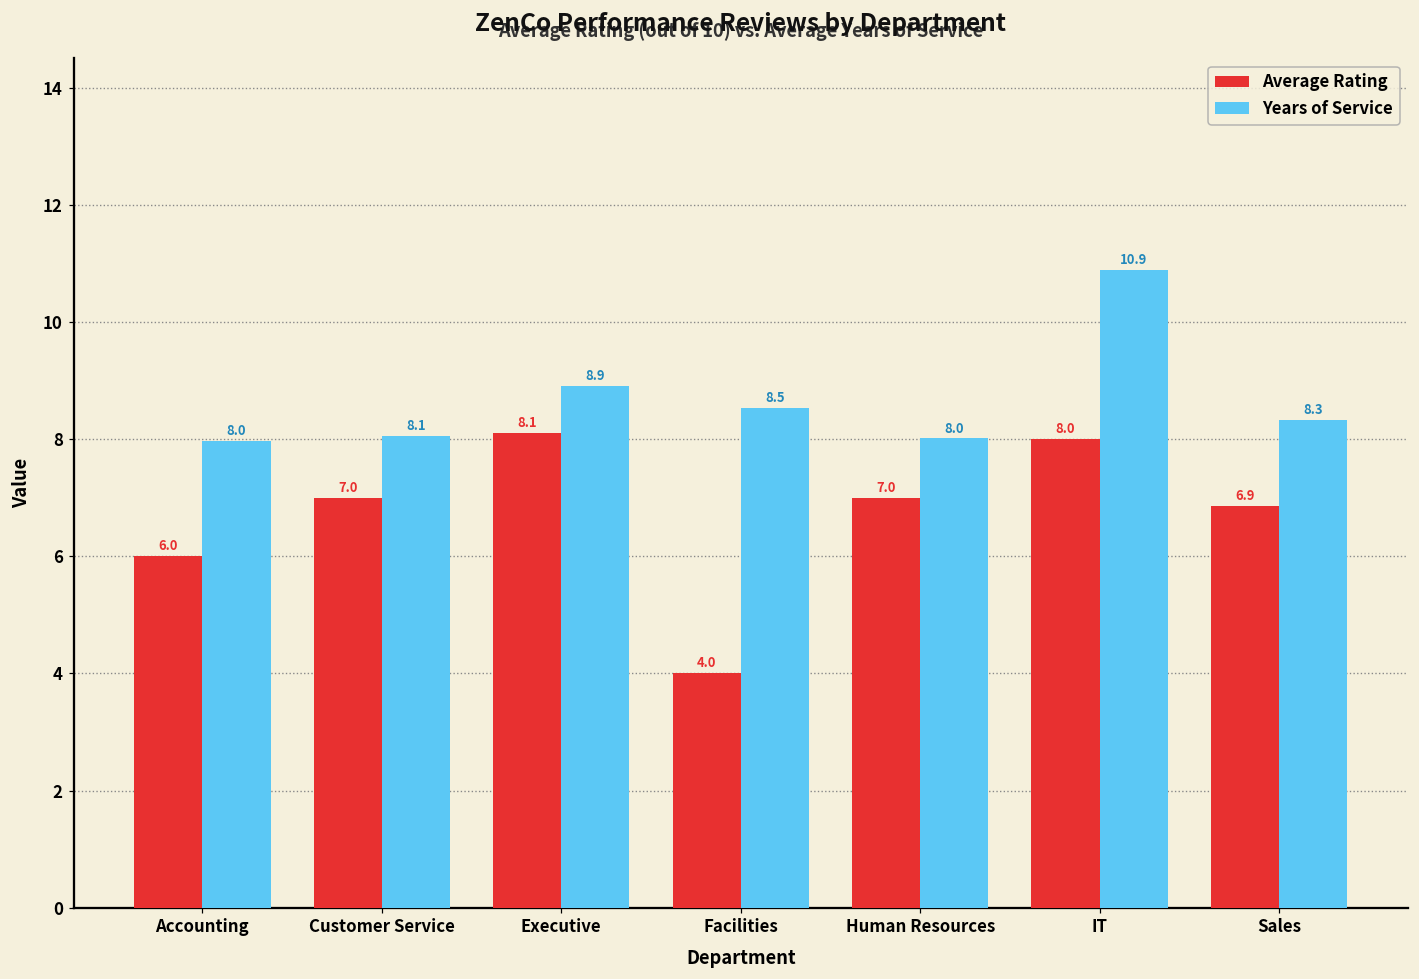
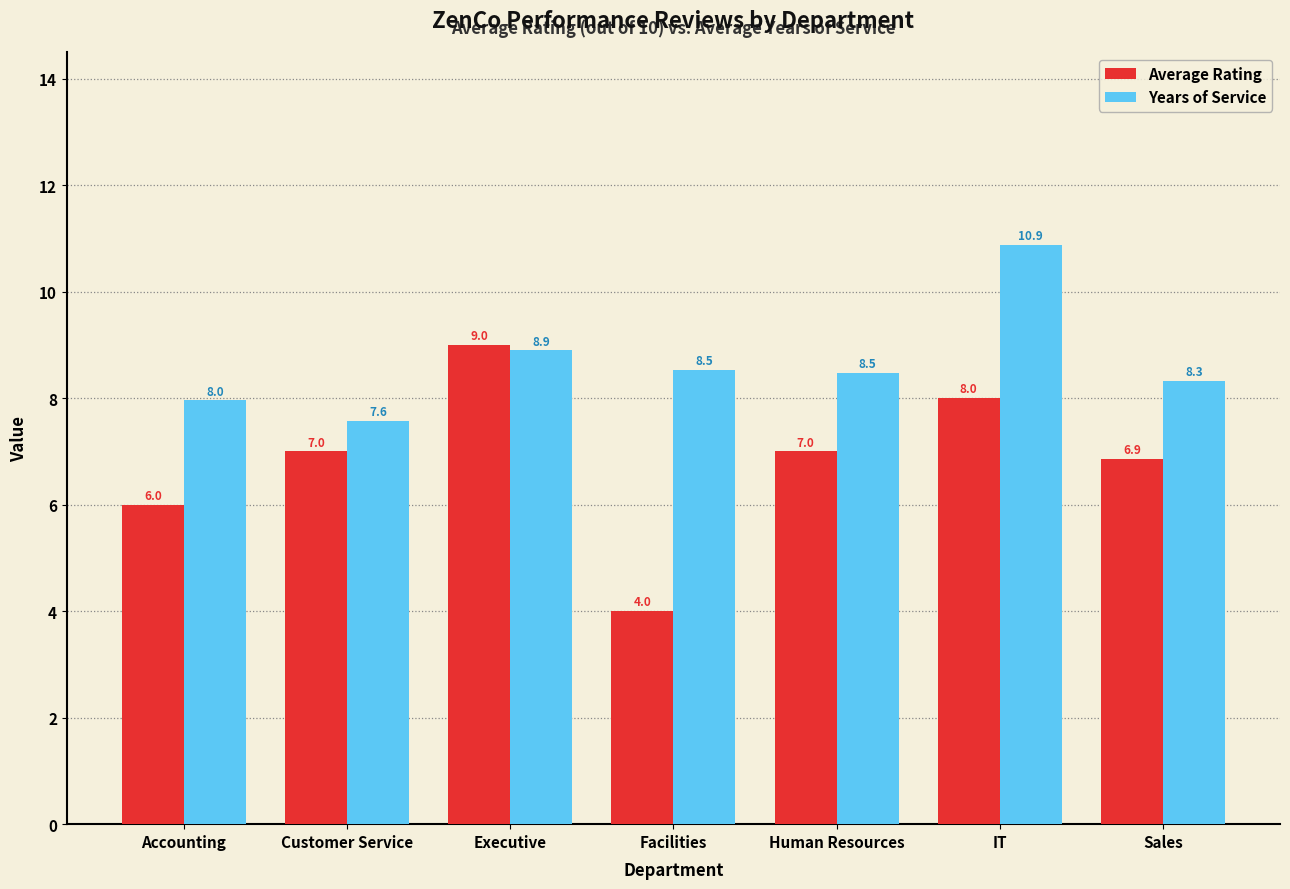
  {
    "Average Rating": {
      "Accounting": 6.0,
      "Customer Service": 7.0,
-     "Executive": 8.1,
+     "Executive": 9.0,
      "Facilities": 4.0,
      "Human Resources": 7.0,
      "IT": 8.0,
      "Sales": 6.9
    },
    "Years of Service": {
      "Accounting": 8.0,
-     "Customer Service": 8.1,
+     "Customer Service": 7.6,
      "Executive": 8.9,
      "Facilities": 8.5,
-     "Human Resources": 8.0,
+     "Human Resources": 8.5,
      "IT": 10.9,
      "Sales": 8.3
    }
  }
